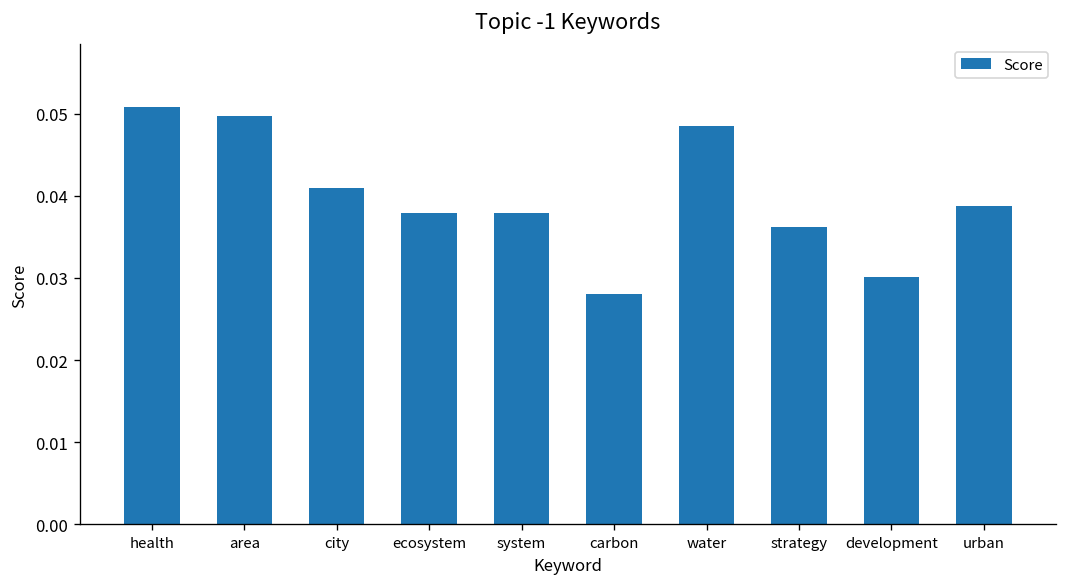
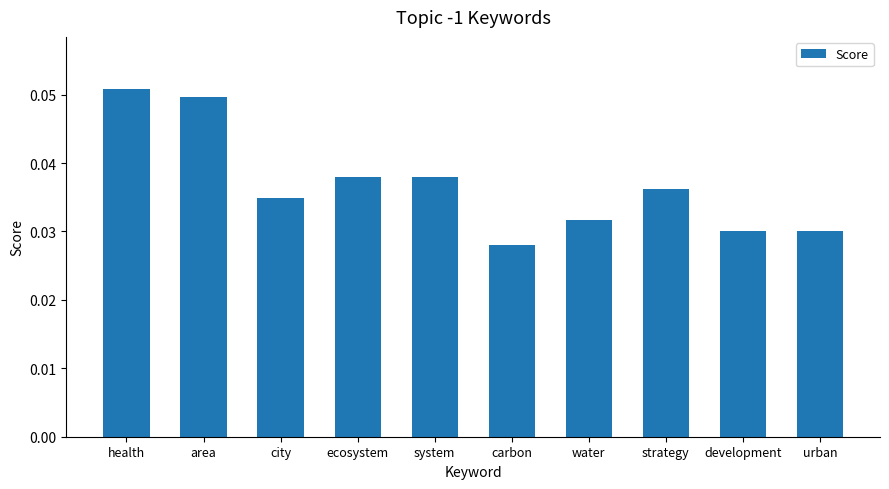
  {
    "health": 0.051,
    "area": 0.050,
-   "city": 0.041,
+   "city": 0.035,
    "ecosystem": 0.038,
    "system": 0.038,
    "carbon": 0.028,
-   "water": 0.049,
+   "water": 0.032,
    "strategy": 0.036,
    "development": 0.030,
-   "urban": 0.039
+   "urban": 0.030
  }
